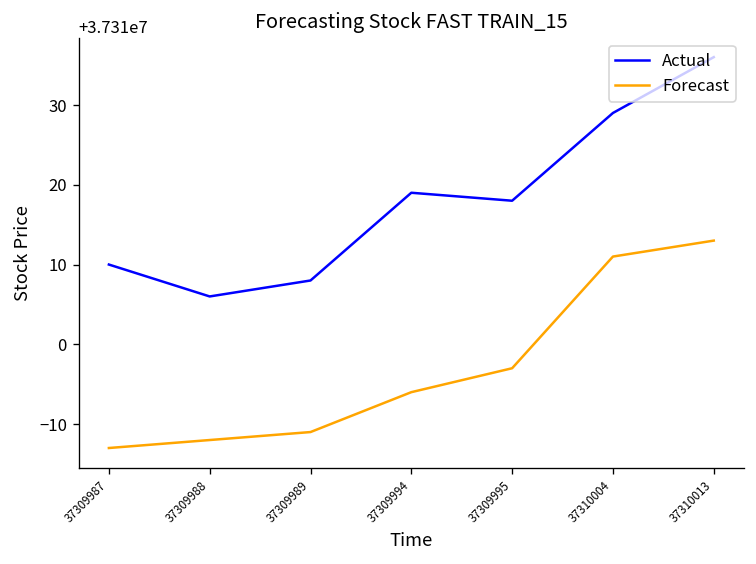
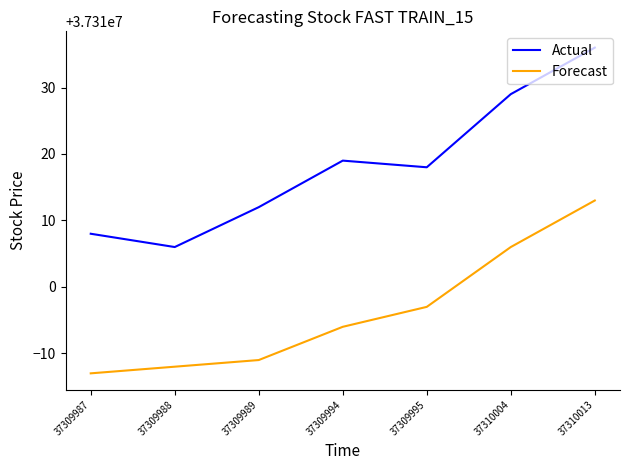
  {
    "Actual": {
-     "37309987": 37310010,
+     "37309987": 37310008,
      "37309988": 37310006,
-     "37309989": 37310008,
+     "37309989": 37310012,
      "37309994": 37310019,
      "37309995": 37310018,
      "37310004": 37310029
    },
    "Forecast": {
      "37309987": 37309987,
      "37309988": 37309988,
      "37309989": 37309989,
      "37309994": 37309994,
      "37309995": 37309997,
-     "37310004": 37310011,
+     "37310004": 37310006,
      "37310013": 37310013
    }
  }
